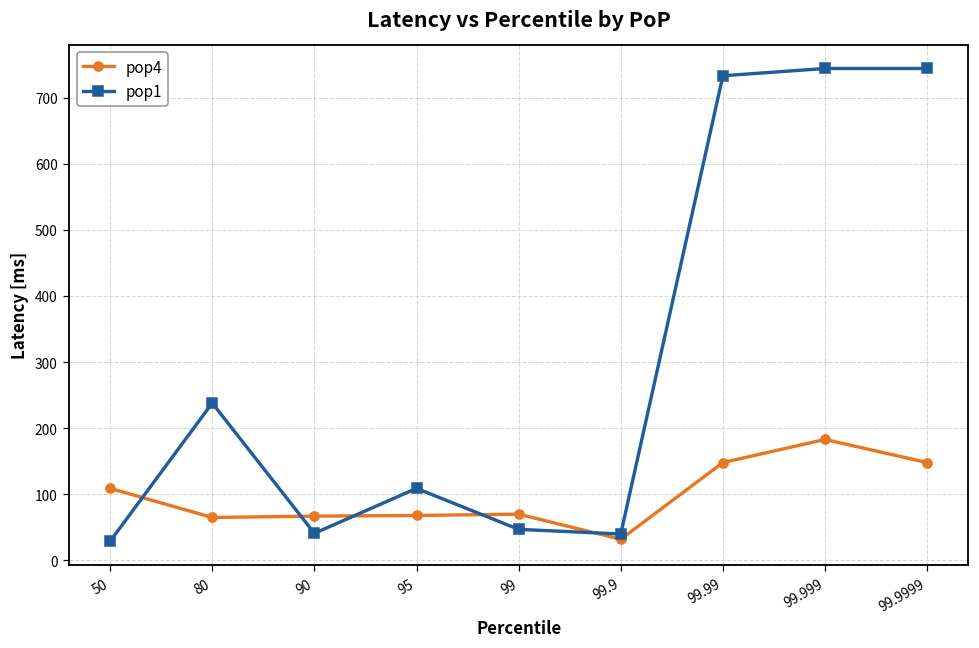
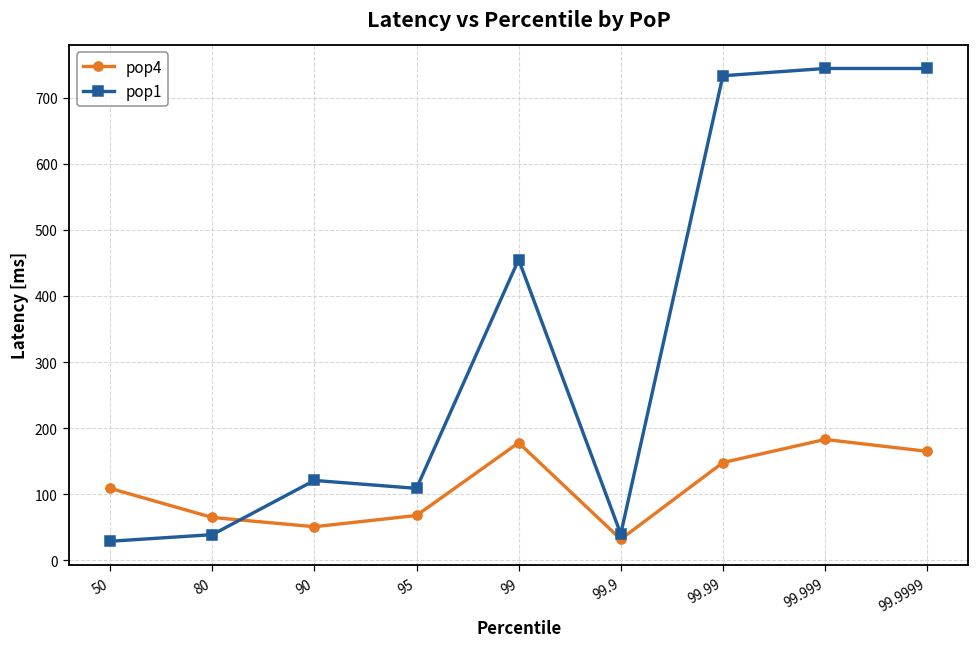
  {
    "pop4": {
      "50": 110,
      "80": 70,
-     "90": 70,
+     "90": 50,
      "95": 70,
-     "99": 70,
+     "99": 180,
      "99.9": 30,
      "99.99": 150,
      "99.999": 180,
-     "99.9999": 150
+     "99.9999": 170
    },
    "pop1": {
      "50": 30,
-     "80": 240,
-     "90": 40,
+     "80": 40,
+     "90": 120,
      "95": 110,
-     "99": 50,
+     "99": 460,
      "99.9": 40,
      "99.99": 730,
      "99.999": 740,
      "99.9999": 740
    }
  }
